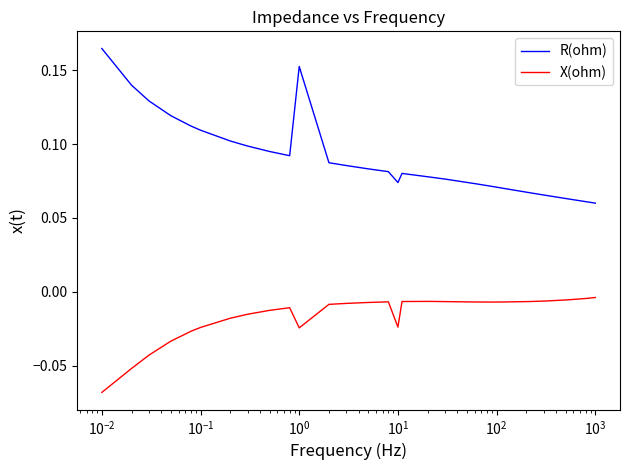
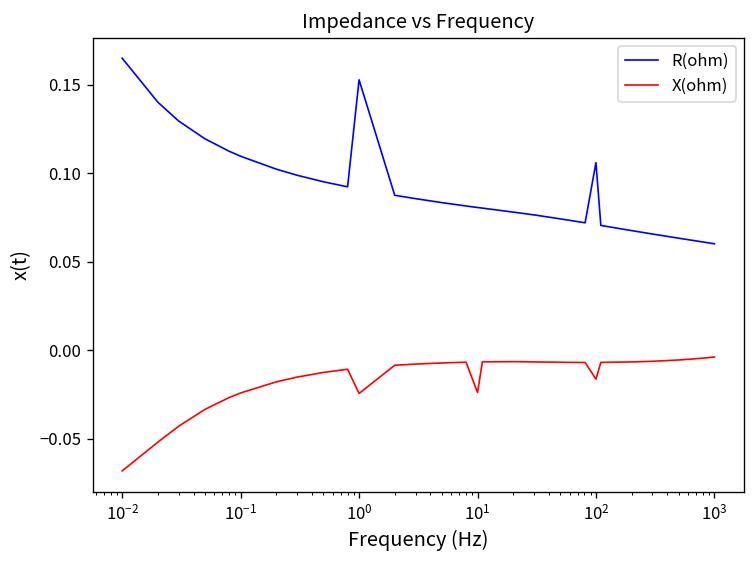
  {
    "R(ohm)": {
      "10^-2": 0.165,
      "10^-1": 0.109,
      "10^0": 0.153,
-     "10^1": 0.074,
-     "10^2": 0.071,
+     "10^1": 0.081,
+     "10^2": 0.106,
      "10^3": 0.060
    },
    "X(ohm)": {
      "10^-2": -0.068,
      "10^-1": -0.024,
      "10^0": -0.024,
      "10^1": -0.024,
-     "10^2": -0.007,
+     "10^2": -0.016,
      "10^3": -0.004
    }
  }
